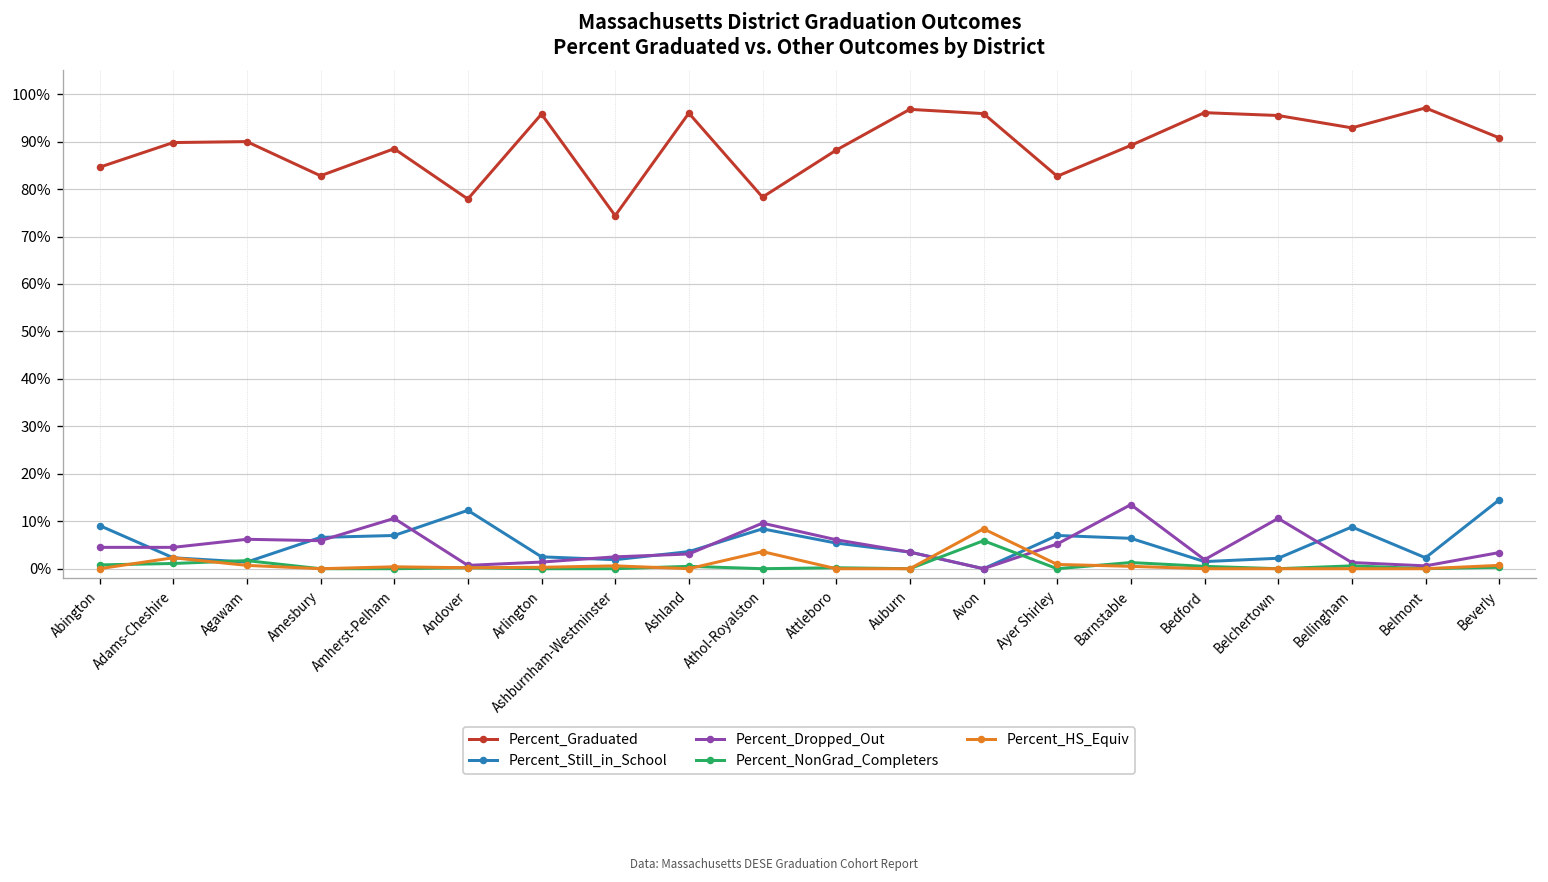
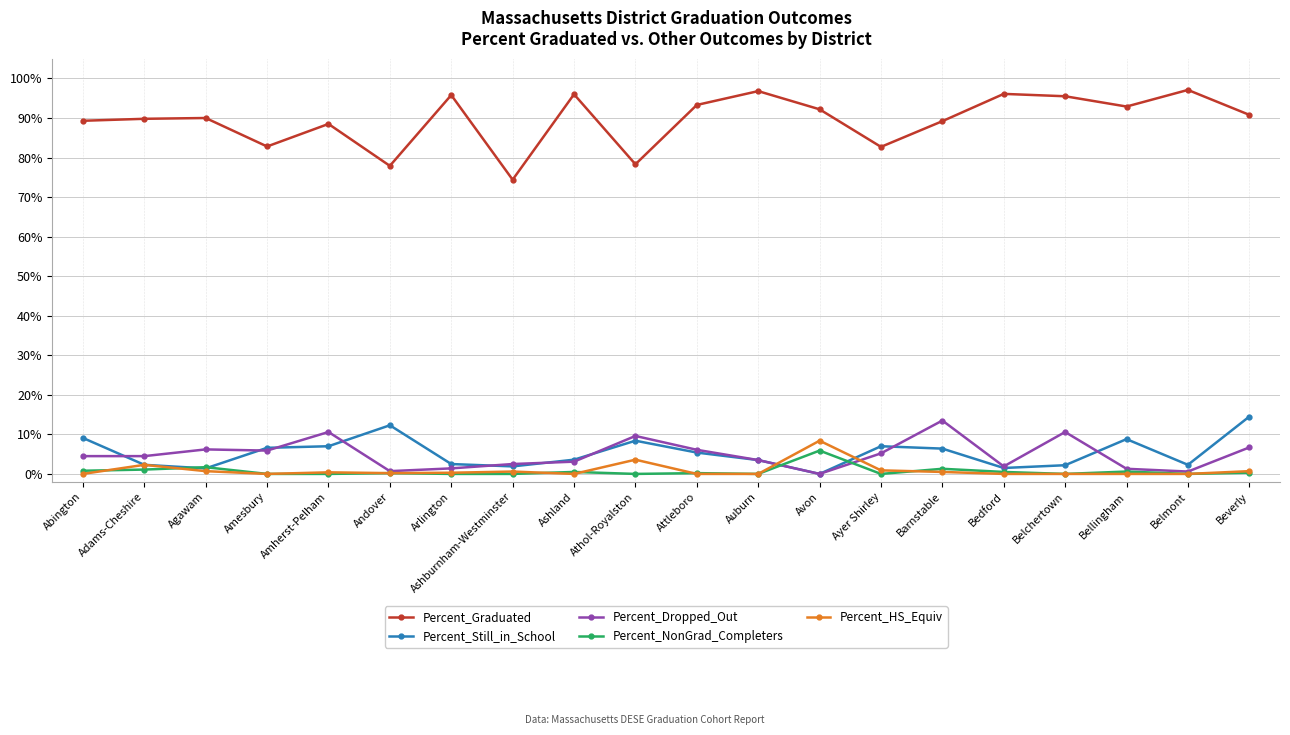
  {
    "Percent_Graduated": {
-     "Abington": "85%",
+     "Abington": "89%",
      "Adams-Cheshire": "90%",
      "Agawam": "90%",
      "Amesbury": "83%",
      "Amherst-Pelham": "89%",
      "Andover": "78%",
      "Arlington": "96%",
      "Ashburnham-Westminster": "74%",
      "Ashland": "96%",
      "Athol-Royalston": "78%",
-     "Attleboro": "88%",
+     "Attleboro": "93%",
      "Auburn": "97%",
-     "Avon": "96%",
+     "Avon": "92%",
      "Ayer Shirley": "83%",
      "Barnstable": "89%",
      "Bedford": "96%",
      "Belchertown": "96%",
      "Bellingham": "93%",
      "Belmont": "97%",
      "Beverly": "91%"
    },
    "Percent_Still_in_School": {
      "Abington": "9%",
      "Amesbury": "7%",
      "Amherst-Pelham": "7%",
      "Andover": "12%",
      "Arlington": "3%",
      "Athol-Royalston": "8%",
      "Attleboro": "5%",
      "Ayer Shirley": "7%",
      "Barnstable": "6%",
      "Belchertown": "2%",
      "Bellingham": "9%",
      "Belmont": "2%",
      "Beverly": "15%"
    },
    "Percent_Dropped_Out": {
      "Abington": "5%",
      "Adams-Cheshire": "5%",
      "Agawam": "6%",
      "Amesbury": "6%",
      "Amherst-Pelham": "11%",
      "Arlington": "1%",
      "Athol-Royalston": "10%",
      "Attleboro": "6%",
      "Ayer Shirley": "5%",
      "Barnstable": "14%",
      "Belchertown": "11%",
      "Bellingham": "1%",
-     "Beverly": "3%"
+     "Beverly": "7%"
    },
    "Percent_NonGrad_Completers": {
      "Abington": "1%",
      "Adams-Cheshire": "1%",
      "Athol-Royalston": "0%",
      "Avon": "6%",
      "Ayer Shirley": "0%",
      "Barnstable": "1%"
    },
    "Percent_HS_Equiv": {
      "Abington": "0%",
      "Agawam": "1%",
      "Athol-Royalston": "4%",
      "Avon": "8%",
      "Ayer Shirley": "1%",
      "Barnstable": "1%"
    }
  }
